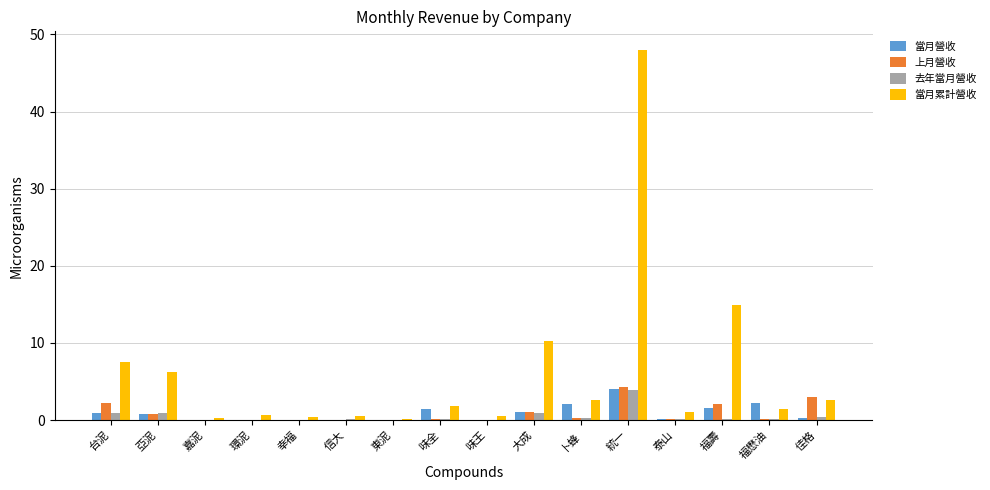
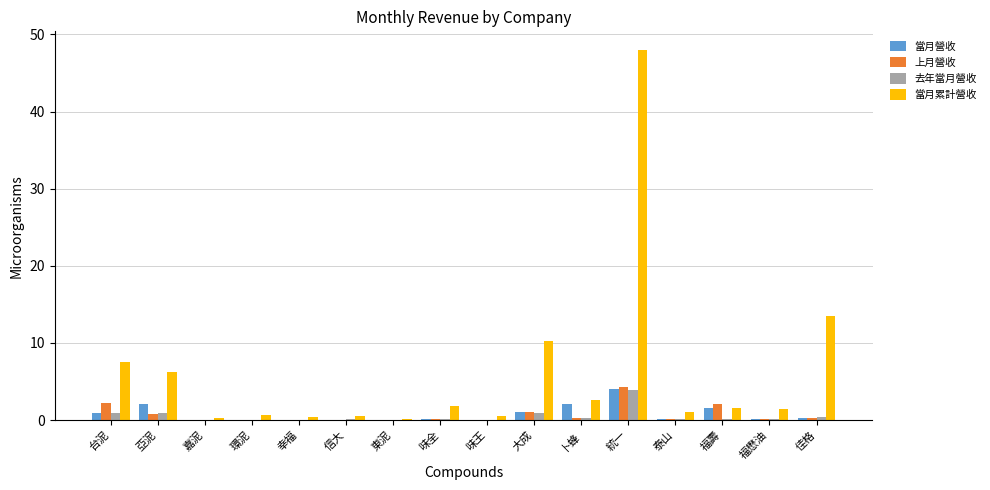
  {
    "當月營收": {
      "台泥": 1,
-     "亞泥": 1,
-     "味全": 1,
+     "亞泥": 2,
+     "味全": 0,
      "大成": 1,
      "卜蜂": 2,
      "統一": 4,
      "福壽": 2,
-     "福懋油": 2
+     "福懋油": 0
    },
    "上月營收": {
      "台泥": 2,
      "亞泥": 1,
      "大成": 1,
      "統一": 4,
      "福壽": 2,
-     "佳格": 3
+     "佳格": 0
    },
    "去年當月營收": {
      "台泥": 1,
      "亞泥": 1,
      "大成": 1,
      "統一": 4,
      "佳格": 0
    },
    "當月累計營收": {
      "台泥": 7,
      "亞泥": 6,
      "環泥": 1,
      "幸福": 0,
      "信大": 1,
      "味全": 2,
      "味王": 1,
      "大成": 10,
      "卜蜂": 3,
      "統一": 48,
      "泰山": 1,
-     "福壽": 15,
+     "福壽": 2,
      "福懋油": 1,
-     "佳格": 3
+     "佳格": 14
    }
  }
